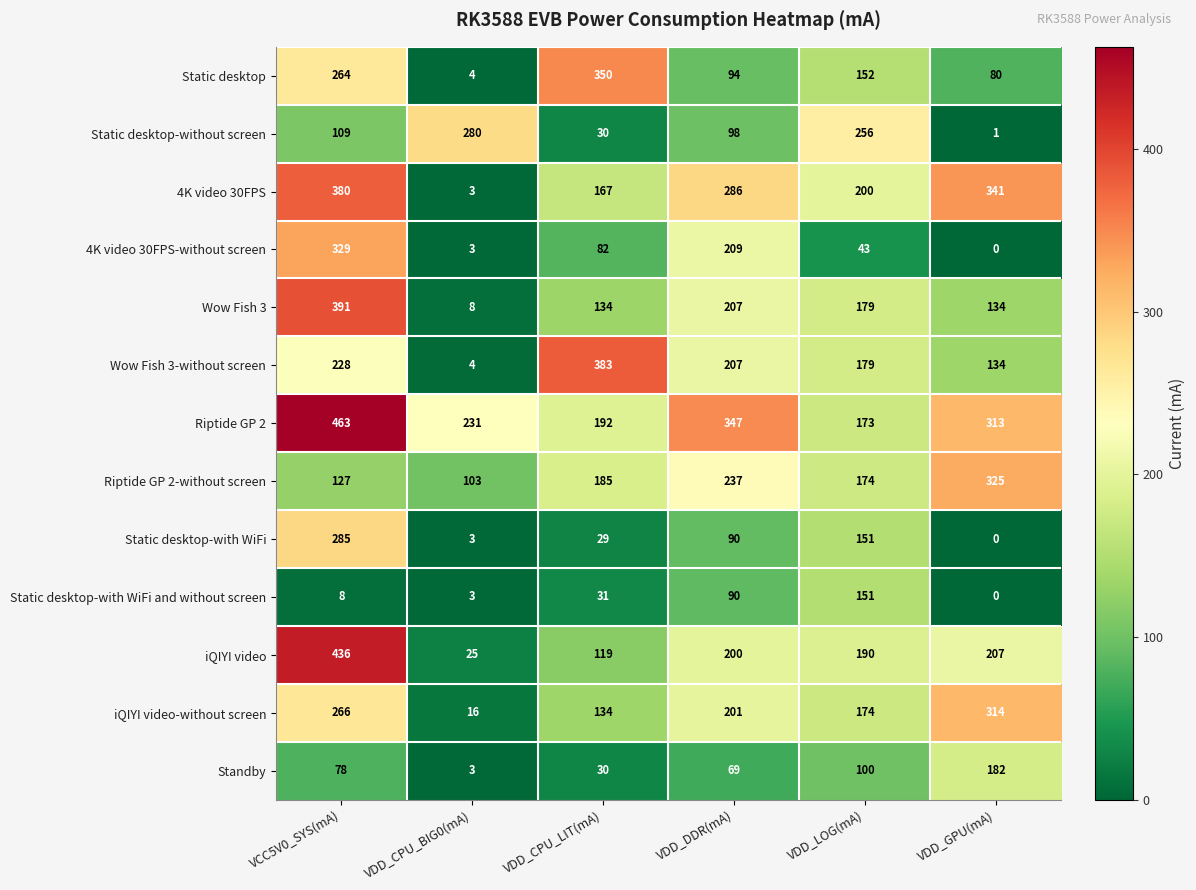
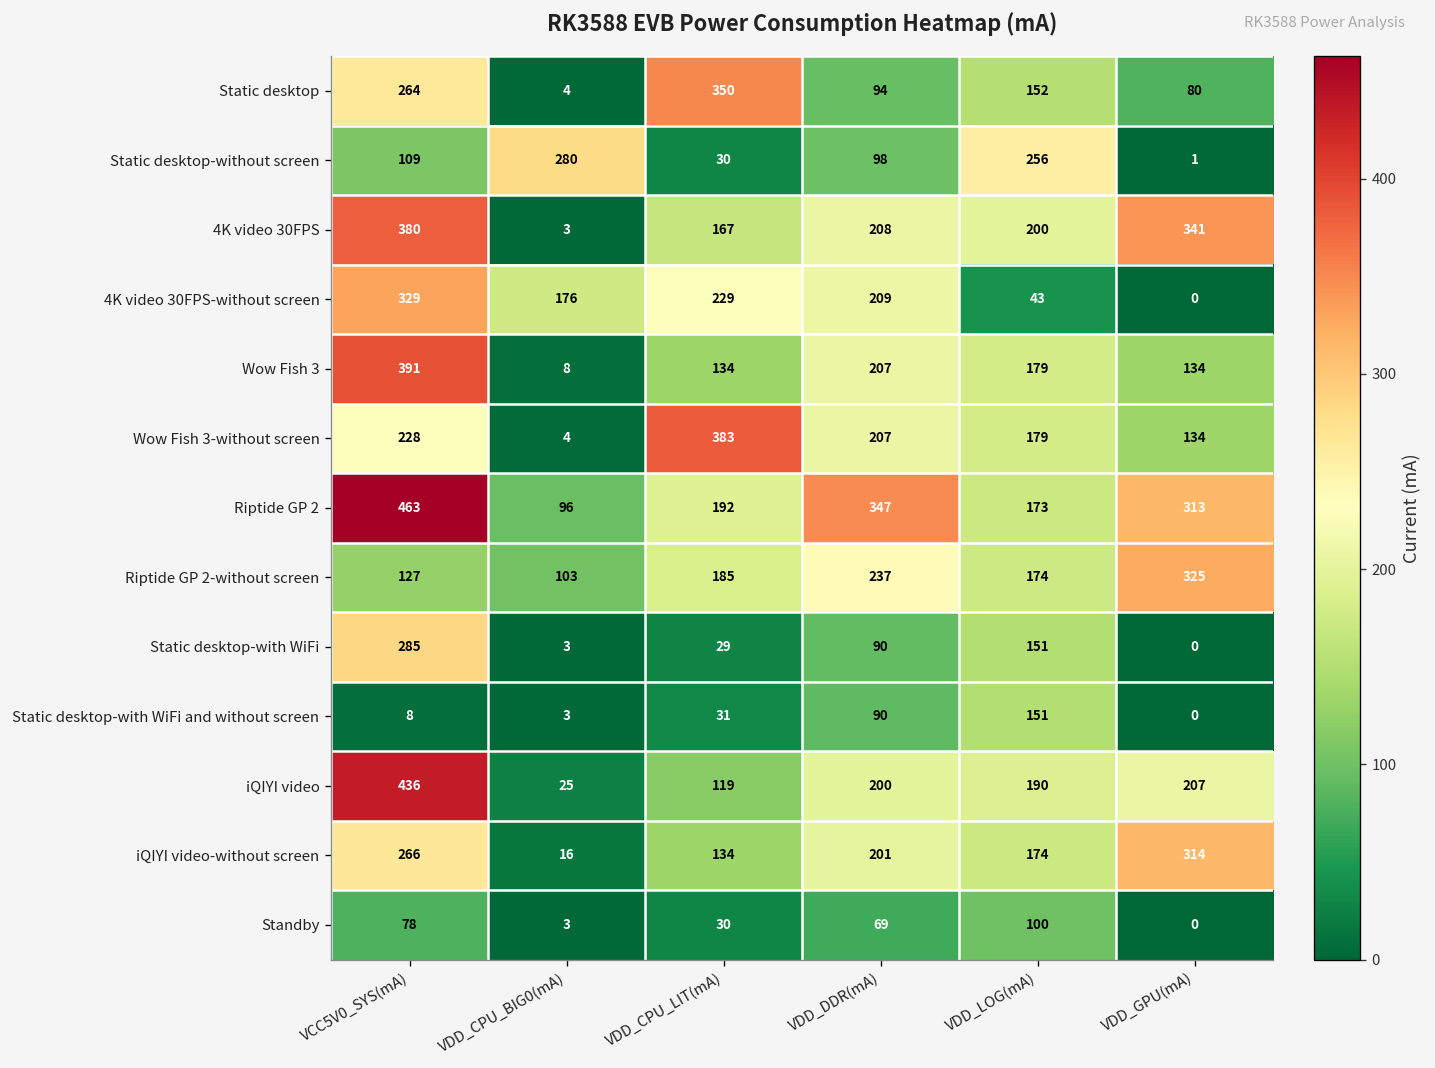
  {
    "Static desktop": {
      "VCC5V0_SYS(mA)": 264,
      "VDD_CPU_BIG0(mA)": 4,
      "VDD_CPU_LIT(mA)": 350,
      "VDD_DDR(mA)": 94,
      "VDD_LOG(mA)": 152,
      "VDD_GPU(mA)": 80
    },
    "Static desktop-without screen": {
      "VCC5V0_SYS(mA)": 109,
      "VDD_CPU_BIG0(mA)": 280,
      "VDD_CPU_LIT(mA)": 30,
      "VDD_DDR(mA)": 98,
      "VDD_LOG(mA)": 256,
      "VDD_GPU(mA)": 1
    },
    "4K video 30FPS": {
      "VCC5V0_SYS(mA)": 380,
      "VDD_CPU_BIG0(mA)": 3,
      "VDD_CPU_LIT(mA)": 167,
-     "VDD_DDR(mA)": 286,
+     "VDD_DDR(mA)": 208,
      "VDD_LOG(mA)": 200,
      "VDD_GPU(mA)": 341
    },
    "4K video 30FPS-without screen": {
      "VCC5V0_SYS(mA)": 329,
-     "VDD_CPU_BIG0(mA)": 3,
-     "VDD_CPU_LIT(mA)": 82,
+     "VDD_CPU_BIG0(mA)": 176,
+     "VDD_CPU_LIT(mA)": 229,
      "VDD_DDR(mA)": 209,
      "VDD_LOG(mA)": 43,
      "VDD_GPU(mA)": 0
    },
    "Wow Fish 3": {
      "VCC5V0_SYS(mA)": 391,
      "VDD_CPU_BIG0(mA)": 8,
      "VDD_CPU_LIT(mA)": 134,
      "VDD_DDR(mA)": 207,
      "VDD_LOG(mA)": 179,
      "VDD_GPU(mA)": 134
    },
    "Wow Fish 3-without screen": {
      "VCC5V0_SYS(mA)": 228,
      "VDD_CPU_BIG0(mA)": 4,
      "VDD_CPU_LIT(mA)": 383,
      "VDD_DDR(mA)": 207,
      "VDD_LOG(mA)": 179,
      "VDD_GPU(mA)": 134
    },
    "Riptide GP 2": {
      "VCC5V0_SYS(mA)": 463,
-     "VDD_CPU_BIG0(mA)": 231,
+     "VDD_CPU_BIG0(mA)": 96,
      "VDD_CPU_LIT(mA)": 192,
      "VDD_DDR(mA)": 347,
      "VDD_LOG(mA)": 173,
      "VDD_GPU(mA)": 313
    },
    "Riptide GP 2-without screen": {
      "VCC5V0_SYS(mA)": 127,
      "VDD_CPU_BIG0(mA)": 103,
      "VDD_CPU_LIT(mA)": 185,
      "VDD_DDR(mA)": 237,
      "VDD_LOG(mA)": 174,
      "VDD_GPU(mA)": 325
    },
    "Static desktop-with WiFi": {
      "VCC5V0_SYS(mA)": 285,
      "VDD_CPU_BIG0(mA)": 3,
      "VDD_CPU_LIT(mA)": 29,
      "VDD_DDR(mA)": 90,
      "VDD_LOG(mA)": 151,
      "VDD_GPU(mA)": 0
    },
    "Static desktop-with WiFi and without screen": {
      "VCC5V0_SYS(mA)": 8,
      "VDD_CPU_BIG0(mA)": 3,
      "VDD_CPU_LIT(mA)": 31,
      "VDD_DDR(mA)": 90,
      "VDD_LOG(mA)": 151,
      "VDD_GPU(mA)": 0
    },
    "iQIYI video": {
      "VCC5V0_SYS(mA)": 436,
      "VDD_CPU_BIG0(mA)": 25,
      "VDD_CPU_LIT(mA)": 119,
      "VDD_DDR(mA)": 200,
      "VDD_LOG(mA)": 190,
      "VDD_GPU(mA)": 207
    },
    "iQIYI video-without screen": {
      "VCC5V0_SYS(mA)": 266,
      "VDD_CPU_BIG0(mA)": 16,
      "VDD_CPU_LIT(mA)": 134,
      "VDD_DDR(mA)": 201,
      "VDD_LOG(mA)": 174,
      "VDD_GPU(mA)": 314
    },
    "Standby": {
      "VCC5V0_SYS(mA)": 78,
      "VDD_CPU_BIG0(mA)": 3,
      "VDD_CPU_LIT(mA)": 30,
      "VDD_DDR(mA)": 69,
      "VDD_LOG(mA)": 100,
-     "VDD_GPU(mA)": 182
+     "VDD_GPU(mA)": 0
    }
  }
